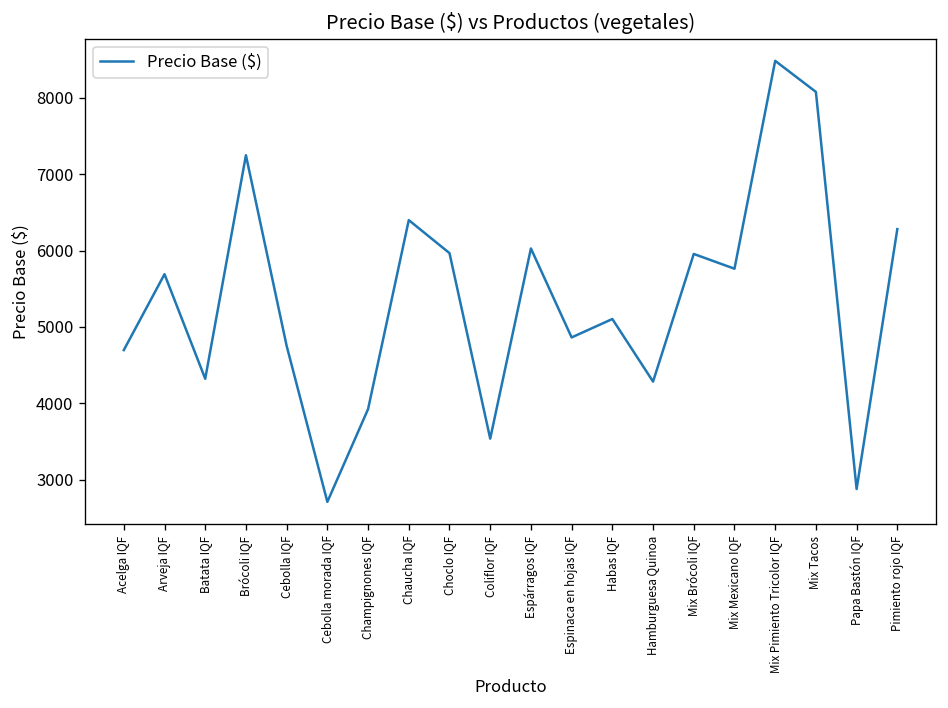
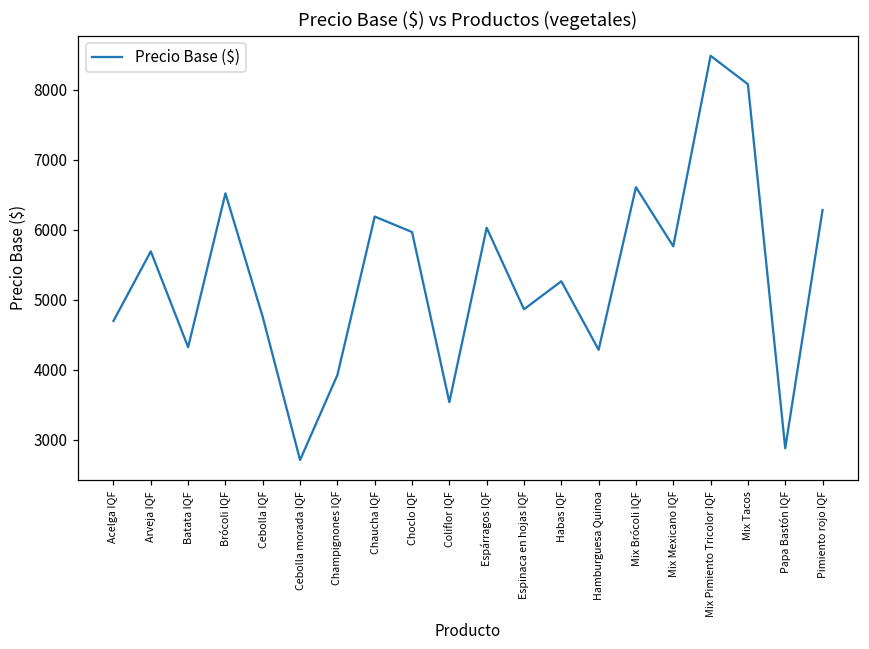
  {
    "Acelga IQF": 4700,
    "Arveja IQF": 5700,
    "Batata IQF": 4300,
-   "Brócoli IQF": 7200,
+   "Brócoli IQF": 6500,
    "Cebolla IQF": 4800,
    "Cebolla morada IQF": 2700,
    "Champignones IQF": 3900,
-   "Chaucha IQF": 6400,
+   "Chaucha IQF": 6200,
    "Choclo IQF": 6000,
    "Coliflor IQF": 3500,
    "Espárragos IQF": 6000,
    "Espinaca en hojas IQF": 4900,
-   "Habas IQF": 5100,
+   "Habas IQF": 5300,
    "Hamburguesa Quinoa": 4300,
-   "Mix Brócoli IQF": 6000,
+   "Mix Brócoli IQF": 6600,
    "Mix Mexicano IQF": 5800,
    "Mix Pimiento Tricolor IQF": 8500,
    "Mix Tacos": 8100,
    "Papa Bastón IQF": 2900,
    "Pimiento rojo IQF": 6300
  }
